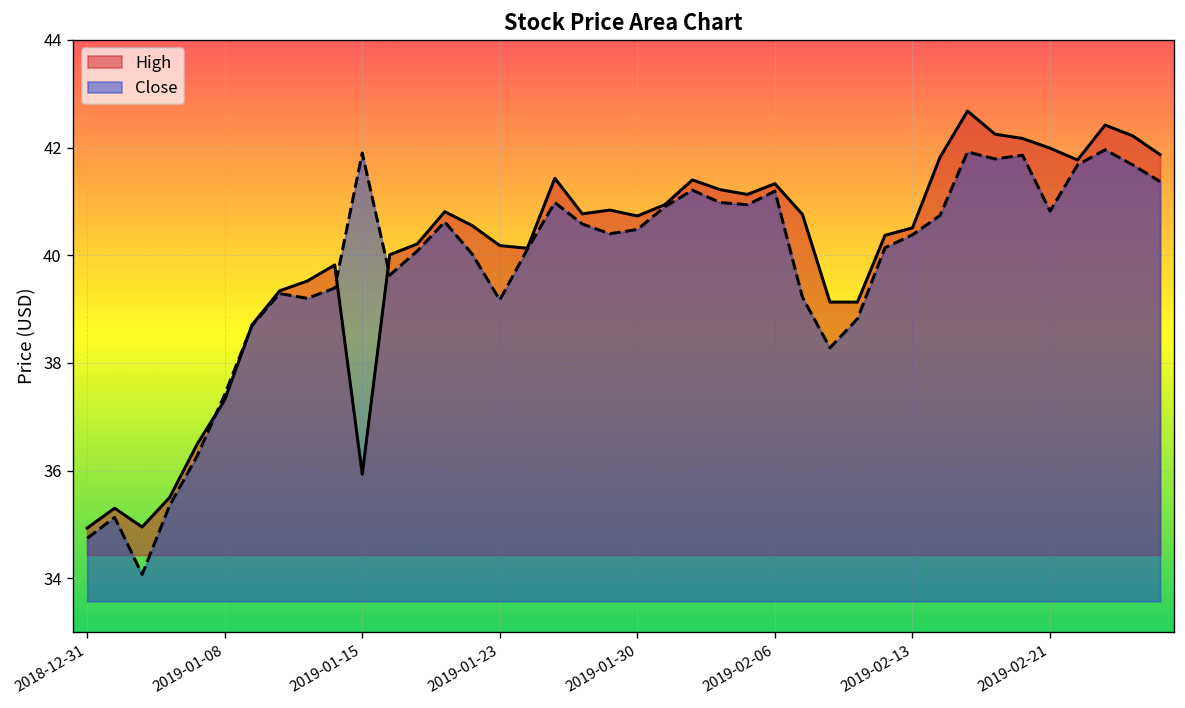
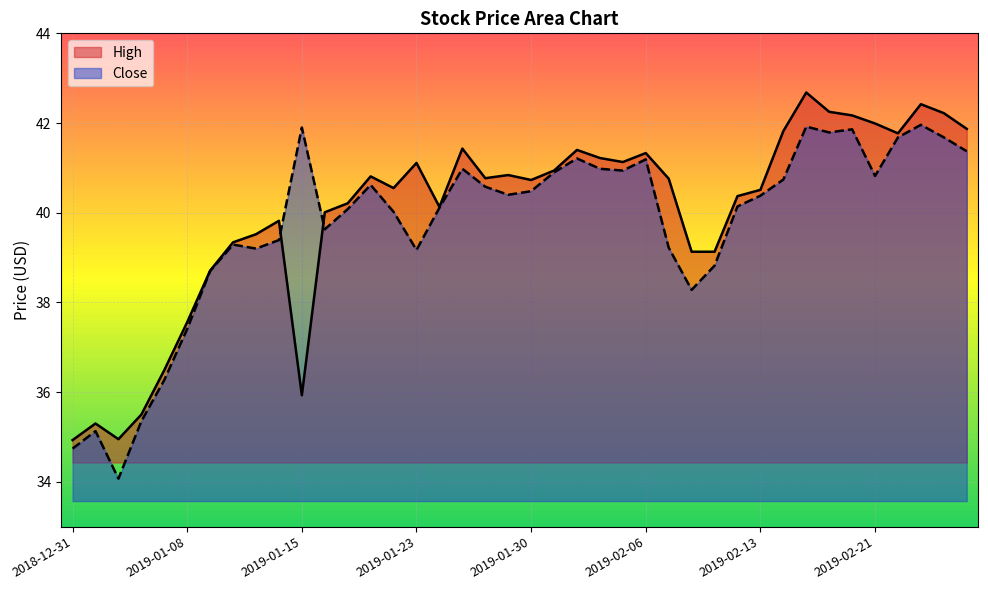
  {
    "High": {
      "2018-12-31": 34.9,
-     "2019-01-08": 37.3,
+     "2019-01-08": 37.6,
      "2019-01-15": 35.9,
-     "2019-01-23": 40.2,
+     "2019-01-23": 41.1,
      "2019-01-30": 40.7,
      "2019-02-06": 41.3,
      "2019-02-13": 40.5,
      "2019-02-21": 42.0
    },
    "Close": {
      "2018-12-31": 34.7,
      "2019-01-08": 37.4,
      "2019-01-15": 41.9,
      "2019-01-23": 39.2,
      "2019-01-30": 40.5,
      "2019-02-06": 41.2,
      "2019-02-13": 40.4,
      "2019-02-21": 40.8
    }
  }
